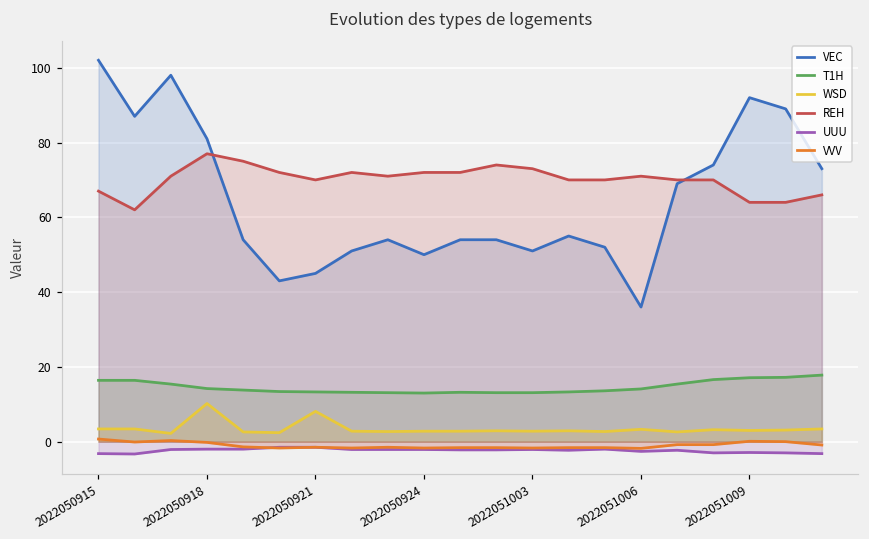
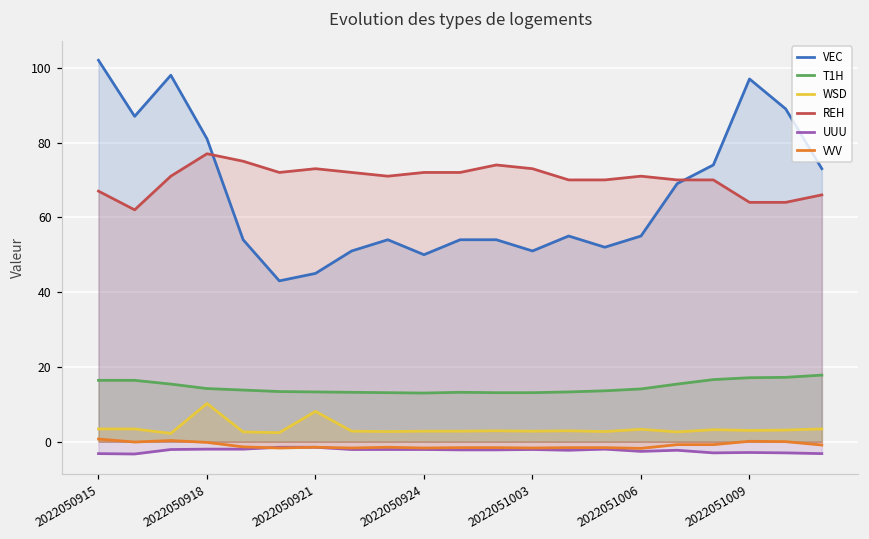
  {
    "VEC": {
      "2022050915": 102,
      "2022050918": 81,
      "2022050921": 45,
      "2022050924": 50,
      "2022051003": 51,
-     "2022051006": 36,
-     "2022051009": 92
+     "2022051006": 55,
+     "2022051009": 97
    },
    "T1H": {
      "2022050915": 16,
      "2022050918": 14,
      "2022050921": 13,
      "2022050924": 13,
      "2022051003": 13,
      "2022051006": 14,
      "2022051009": 17
    },
    "WSD": {
      "2022050915": 3,
      "2022050918": 10,
      "2022050921": 8,
      "2022050924": 3,
      "2022051003": 3,
      "2022051006": 3,
      "2022051009": 3
    },
    "REH": {
      "2022050915": 67,
      "2022050918": 77,
-     "2022050921": 70,
+     "2022050921": 73,
      "2022050924": 72,
      "2022051003": 73,
      "2022051006": 71,
      "2022051009": 64
    }
  }
